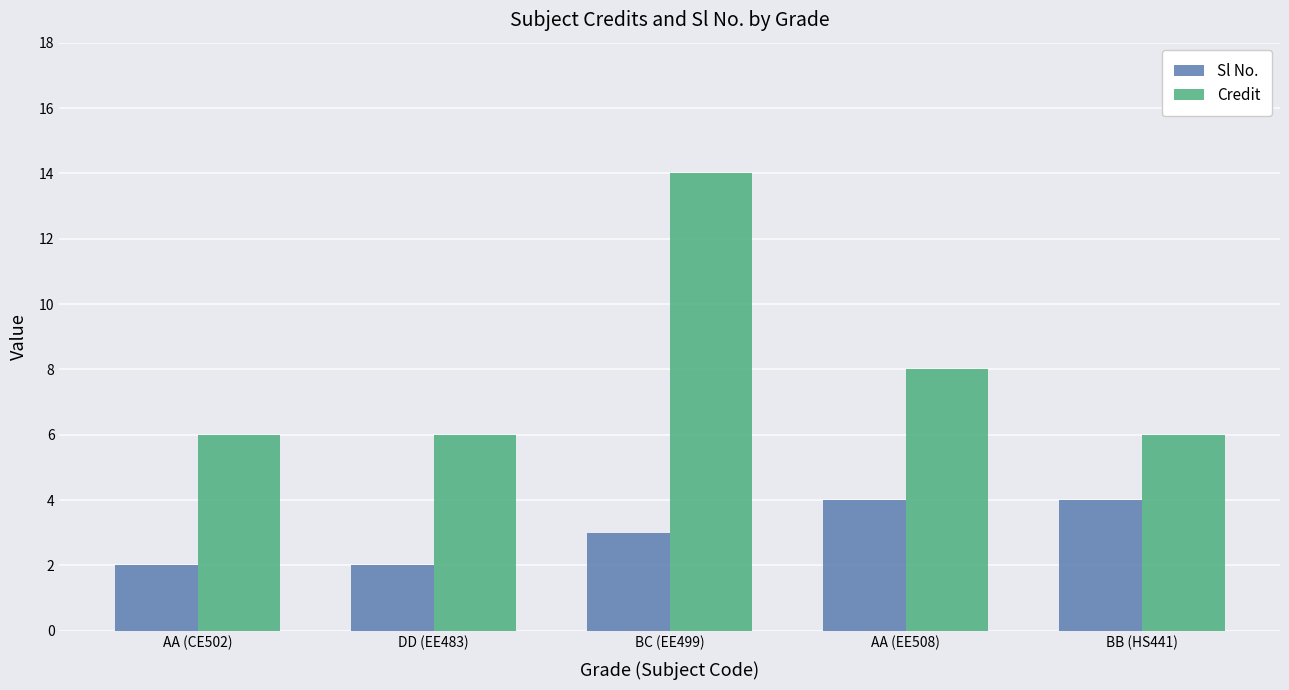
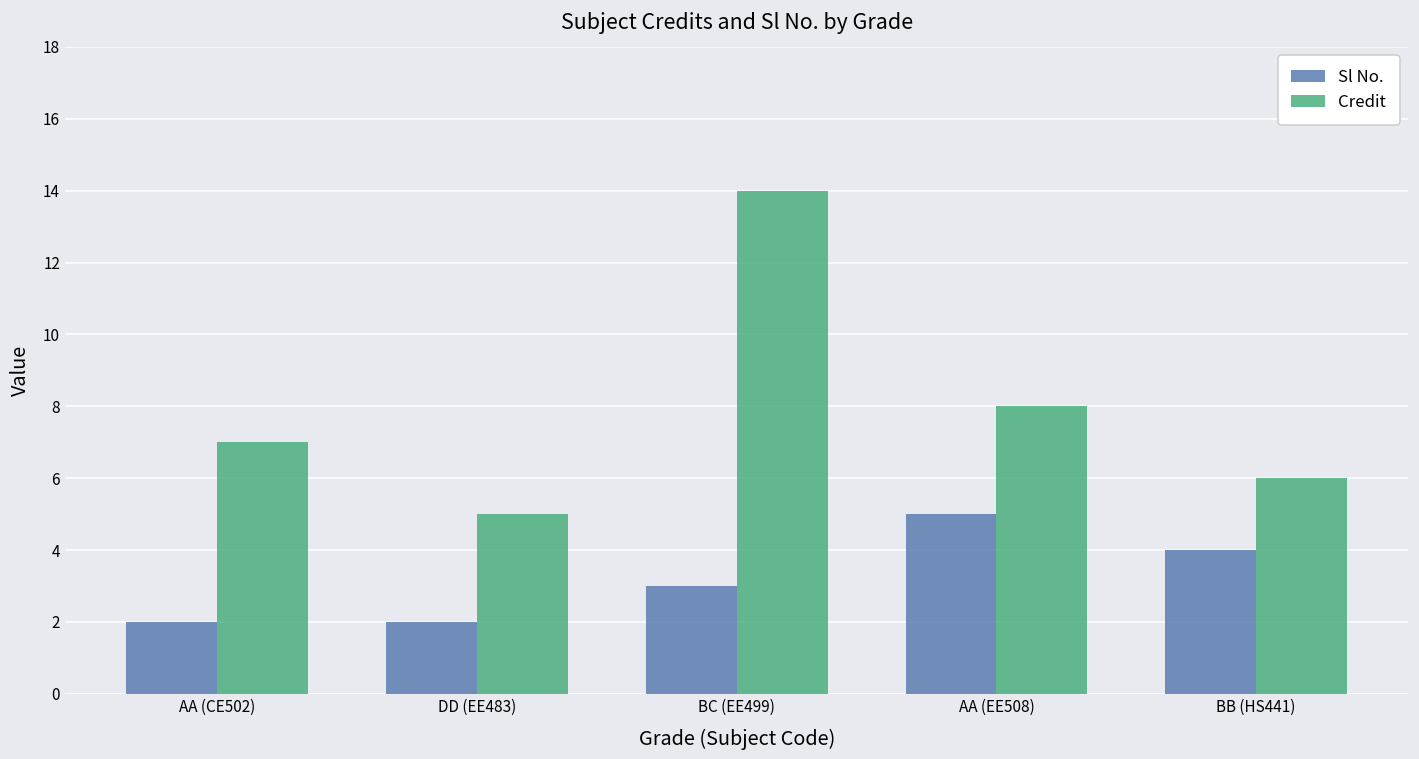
  {
    "Sl No.": {
      "AA (CE502)": 2,
      "DD (EE483)": 2,
      "BC (EE499)": 3,
-     "AA (EE508)": 4,
+     "AA (EE508)": 5,
      "BB (HS441)": 4
    },
    "Credit": {
-     "AA (CE502)": 6,
-     "DD (EE483)": 6,
+     "AA (CE502)": 7,
+     "DD (EE483)": 5,
      "BC (EE499)": 14,
      "AA (EE508)": 8,
      "BB (HS441)": 6
    }
  }
